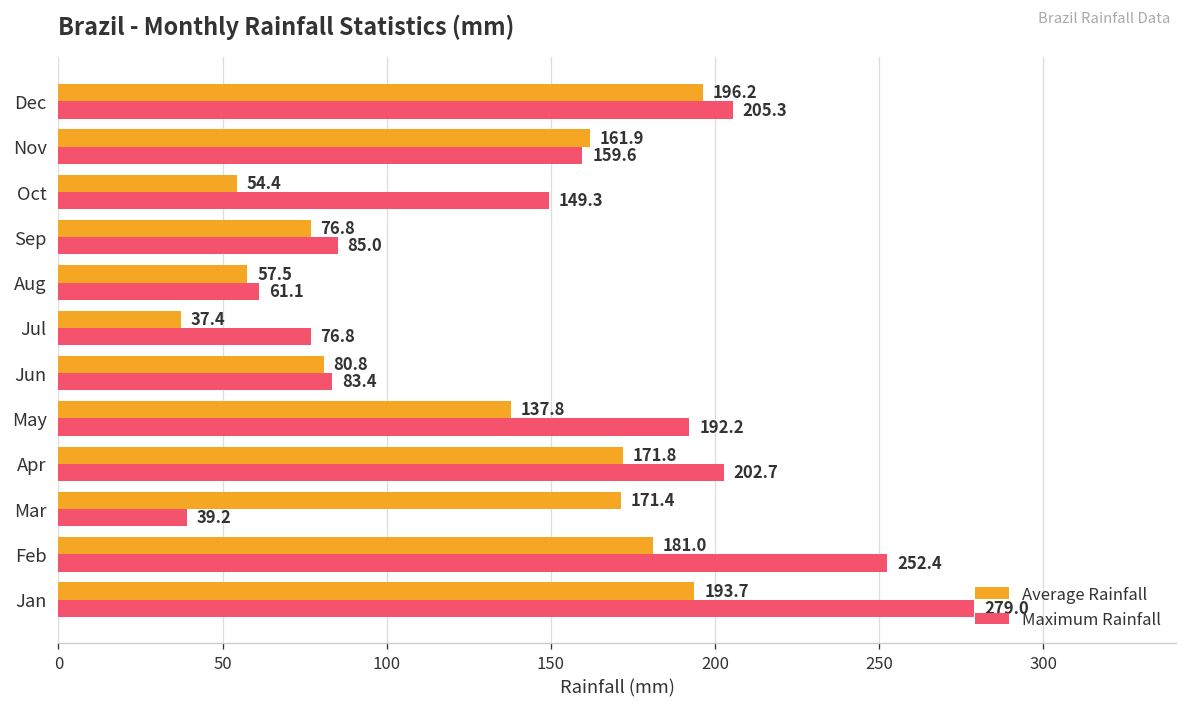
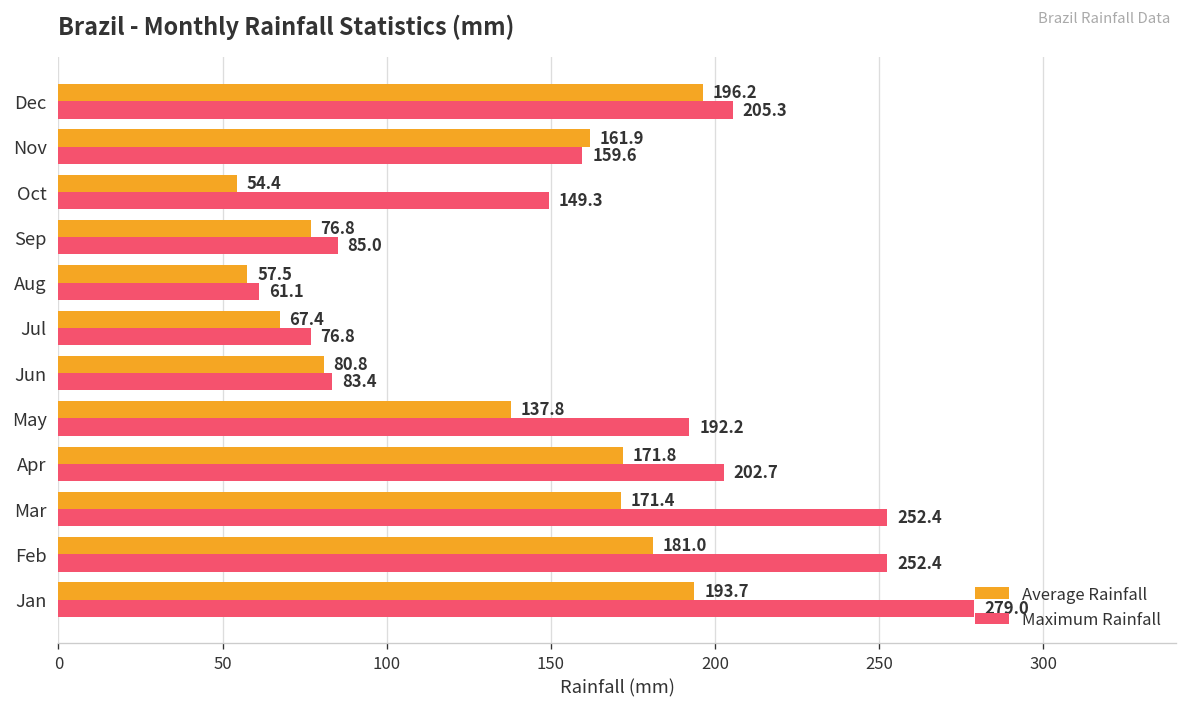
  {
    "Average Rainfall": {
      "Dec": 196.2,
      "Nov": 161.9,
      "Oct": 54.4,
      "Sep": 76.8,
      "Aug": 57.5,
-     "Jul": 37.4,
+     "Jul": 67.4,
      "Jun": 80.8,
      "May": 137.8,
      "Apr": 171.8,
      "Mar": 171.4,
      "Feb": 181.0,
      "Jan": 193.7
    },
    "Maximum Rainfall": {
      "Dec": 205.3,
      "Nov": 159.6,
      "Oct": 149.3,
      "Sep": 85.0,
      "Aug": 61.1,
      "Jul": 76.8,
      "Jun": 83.4,
      "May": 192.2,
      "Apr": 202.7,
-     "Mar": 39.2,
+     "Mar": 252.4,
      "Feb": 252.4,
      "Jan": 279.0
    }
  }
